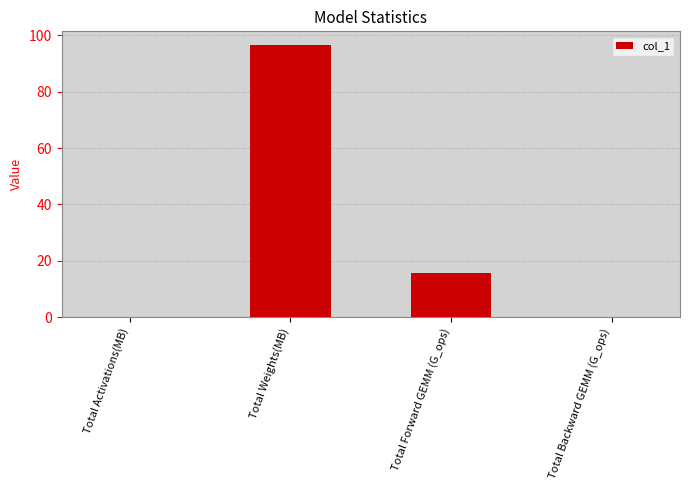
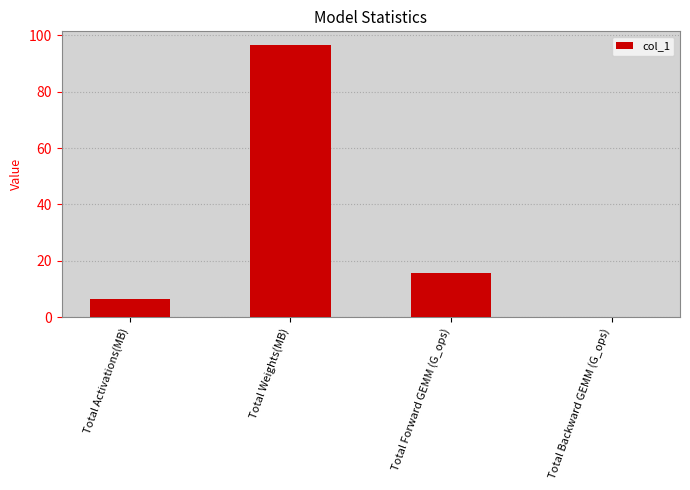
  {
-   "Total Activations(MB)": 0,
+   "Total Activations(MB)": 7,
    "Total Weights(MB)": 97,
    "Total Forward GEMM (G_ops)": 16
  }
